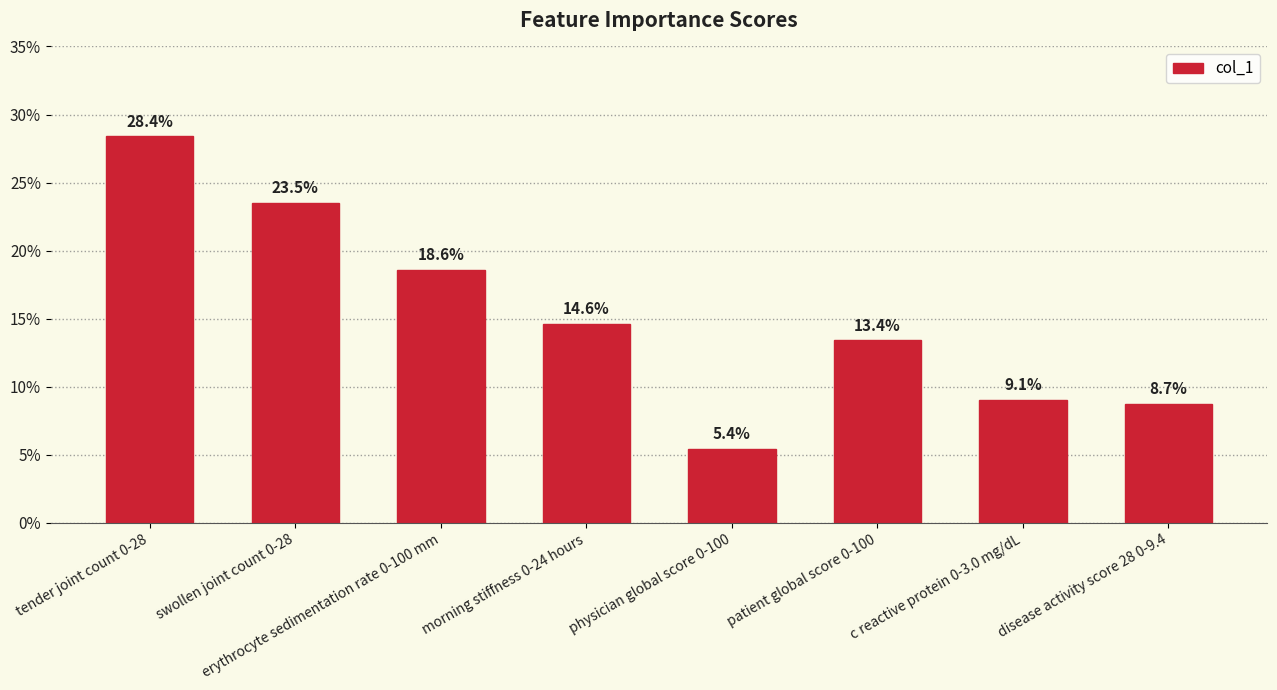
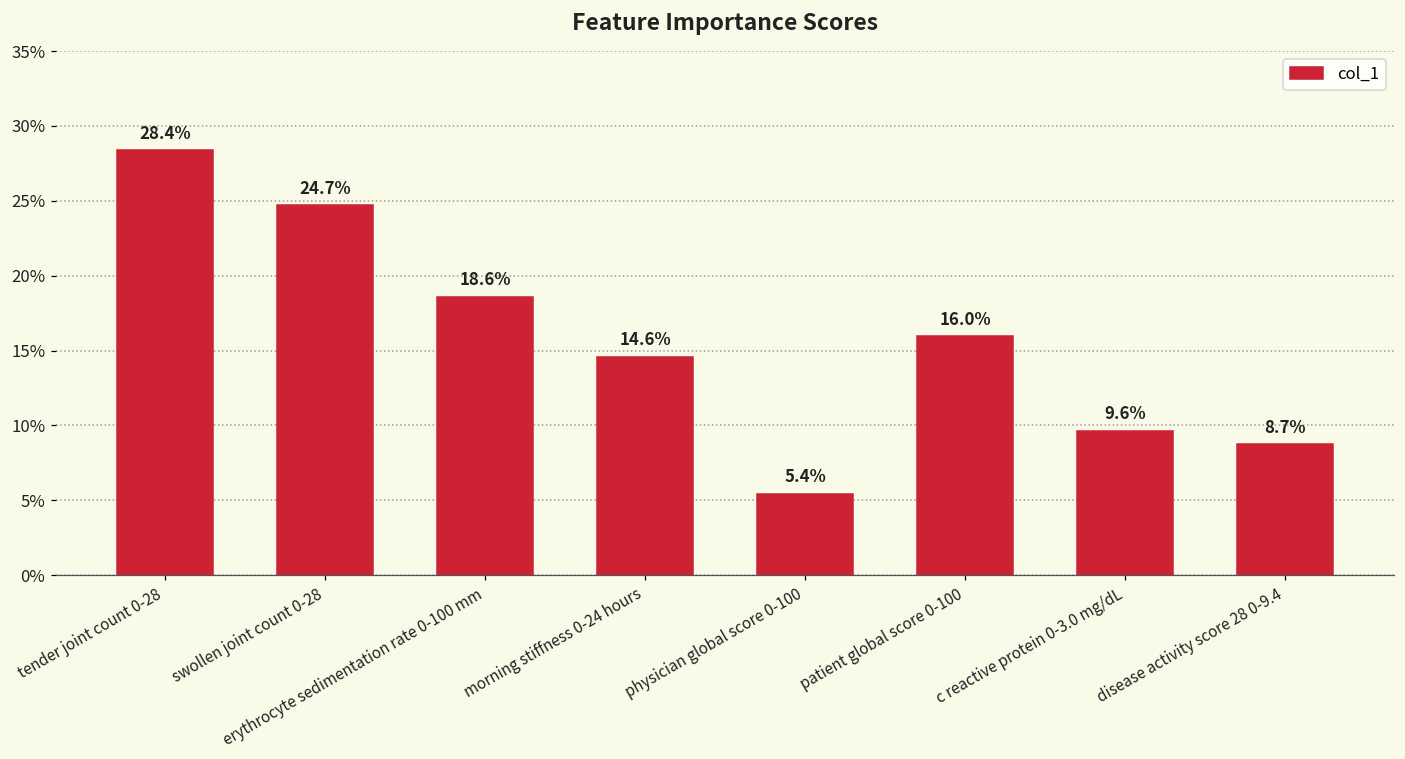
  {
    "tender joint count 0-28": "28.4%",
-   "swollen joint count 0-28": "23.5%",
+   "swollen joint count 0-28": "24.7%",
    "erythrocyte sedimentation rate 0-100 mm": "18.6%",
    "morning stiffness 0-24 hours": "14.6%",
    "physician global score 0-100": "5.4%",
-   "patient global score 0-100": "13.4%",
-   "c reactive protein 0-3.0 mg/dL": "9.1%",
+   "patient global score 0-100": "16.0%",
+   "c reactive protein 0-3.0 mg/dL": "9.6%",
    "disease activity score 28 0-9.4": "8.7%"
  }
